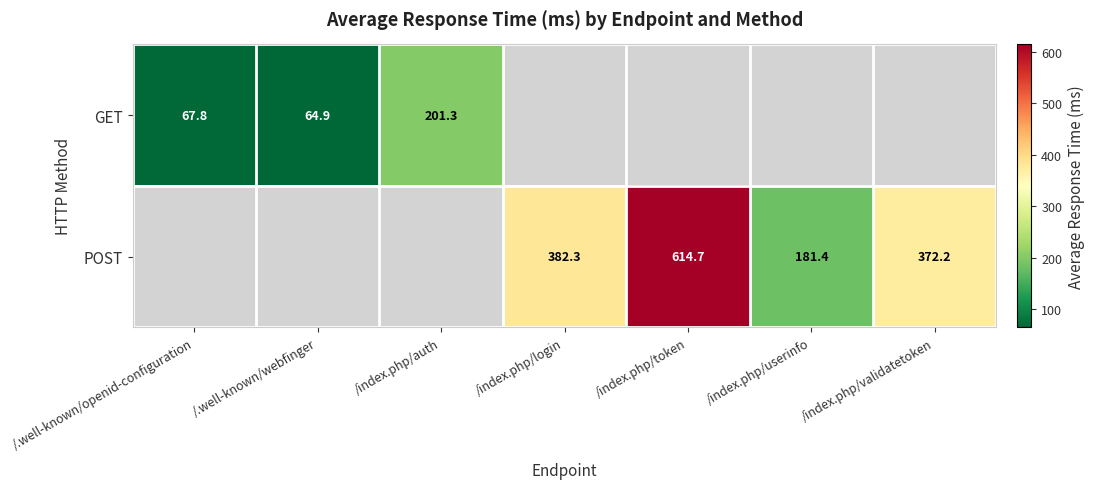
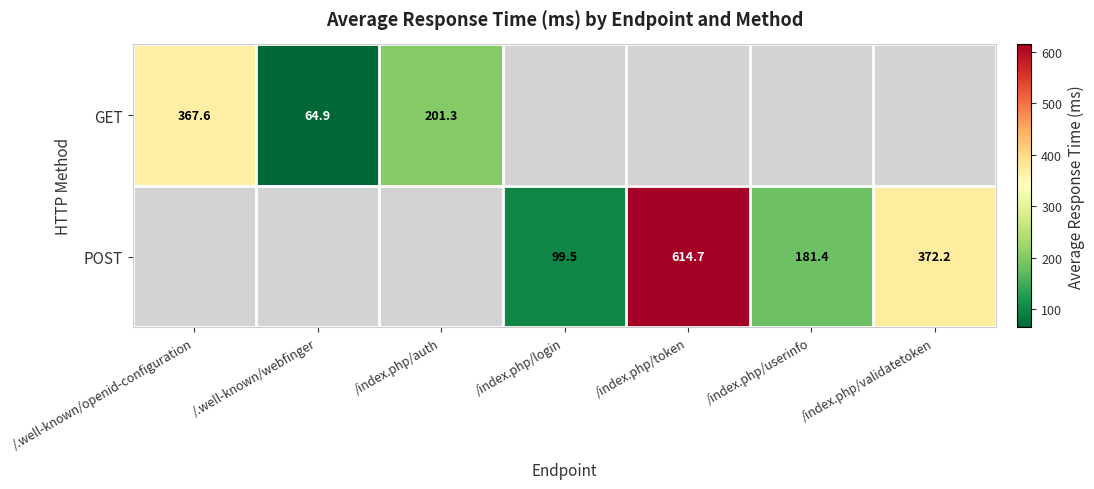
  {
    "GET": {
-     "/.well-known/openid-configuration": 67.8,
+     "/.well-known/openid-configuration": 367.6,
      "/.well-known/webfinger": 64.9,
      "/index.php/auth": 201.3
    },
    "POST": {
-     "/index.php/login": 382.3,
+     "/index.php/login": 99.5,
      "/index.php/token": 614.7,
      "/index.php/userinfo": 181.4,
      "/index.php/validatetoken": 372.2
    }
  }
